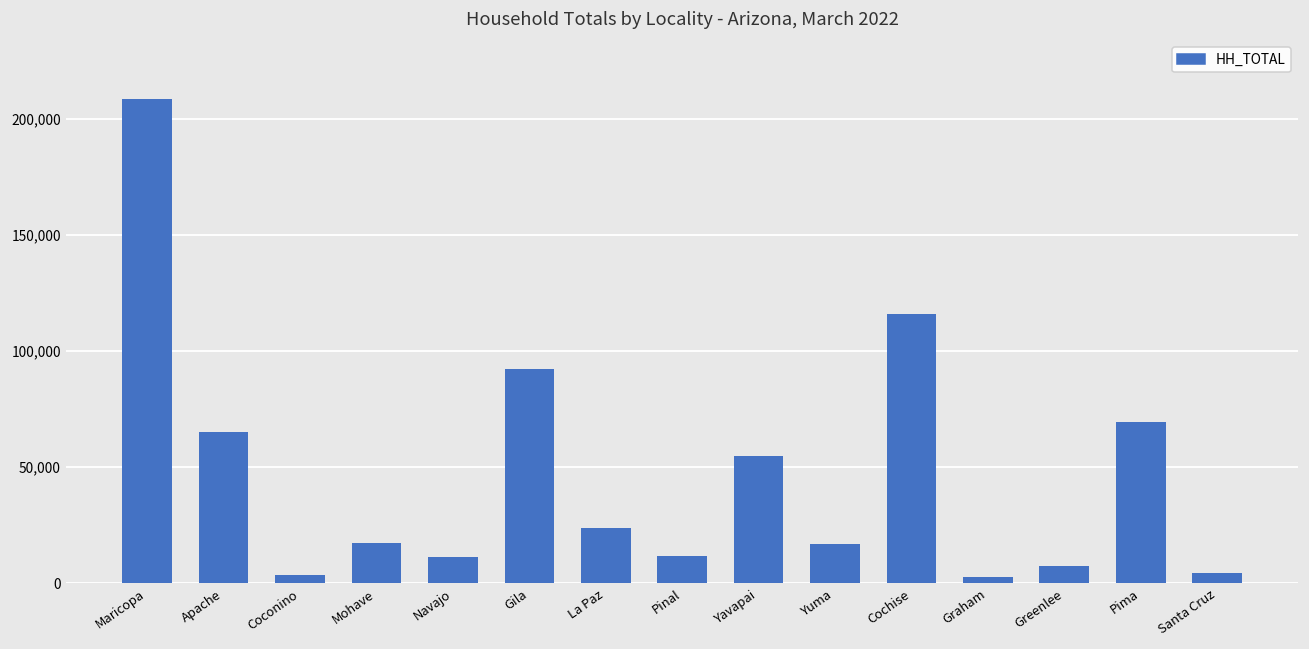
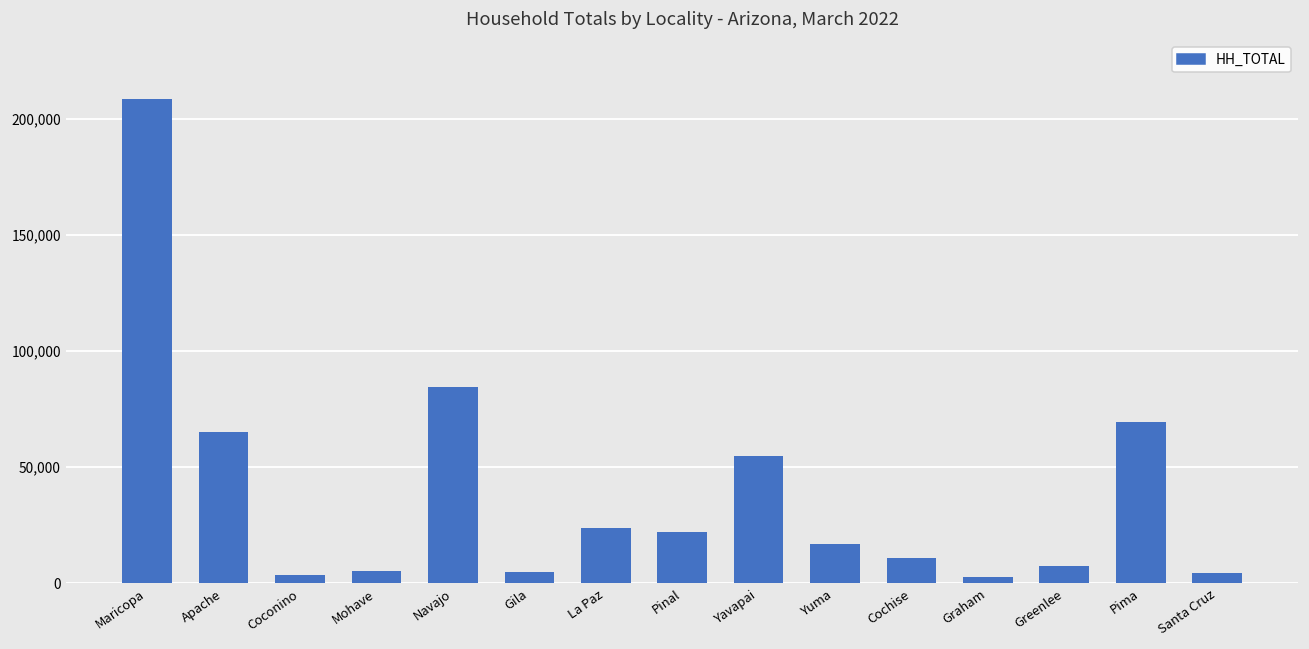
  {
    "Maricopa": "209,000",
    "Apache": "65,000",
    "Coconino": "3,000",
-   "Mohave": "17,000",
-   "Navajo": "11,000",
-   "Gila": "92,000",
+   "Mohave": "5,000",
+   "Navajo": "85,000",
+   "Gila": "5,000",
    "La Paz": "24,000",
-   "Pinal": "12,000",
+   "Pinal": "22,000",
    "Yavapai": "55,000",
    "Yuma": "17,000",
-   "Cochise": "116,000",
+   "Cochise": "11,000",
    "Graham": "2,000",
    "Greenlee": "7,000",
    "Pima": "70,000",
    "Santa Cruz": "4,000"
  }
